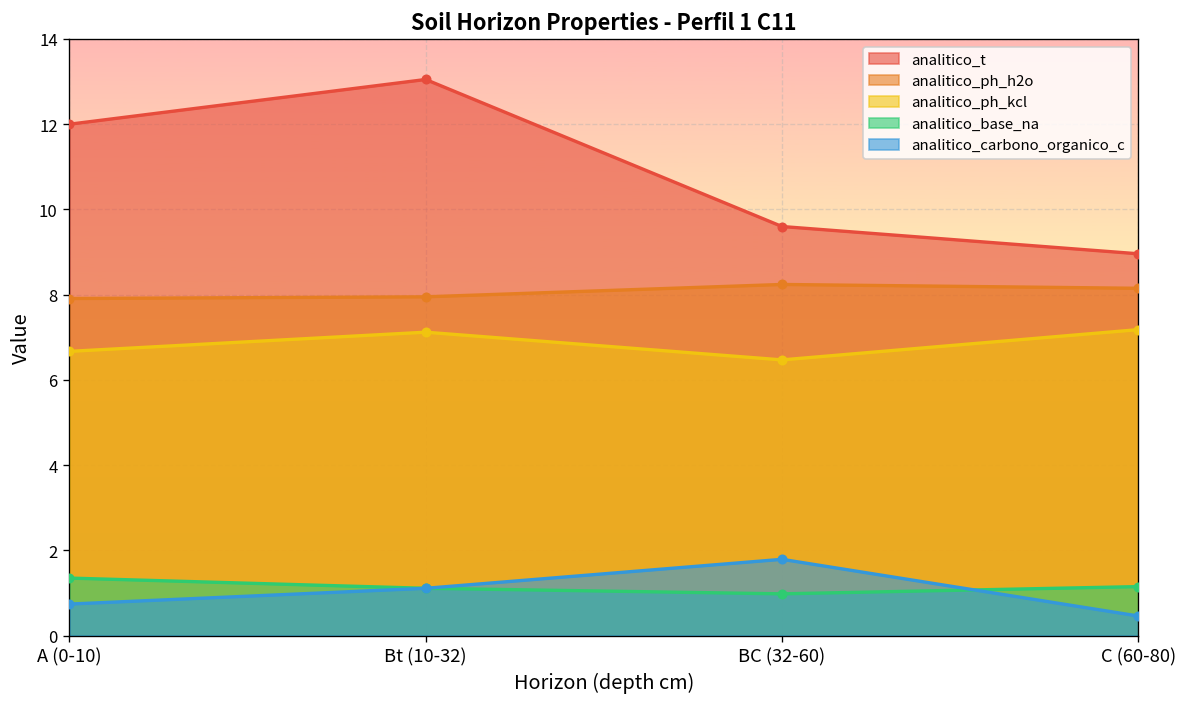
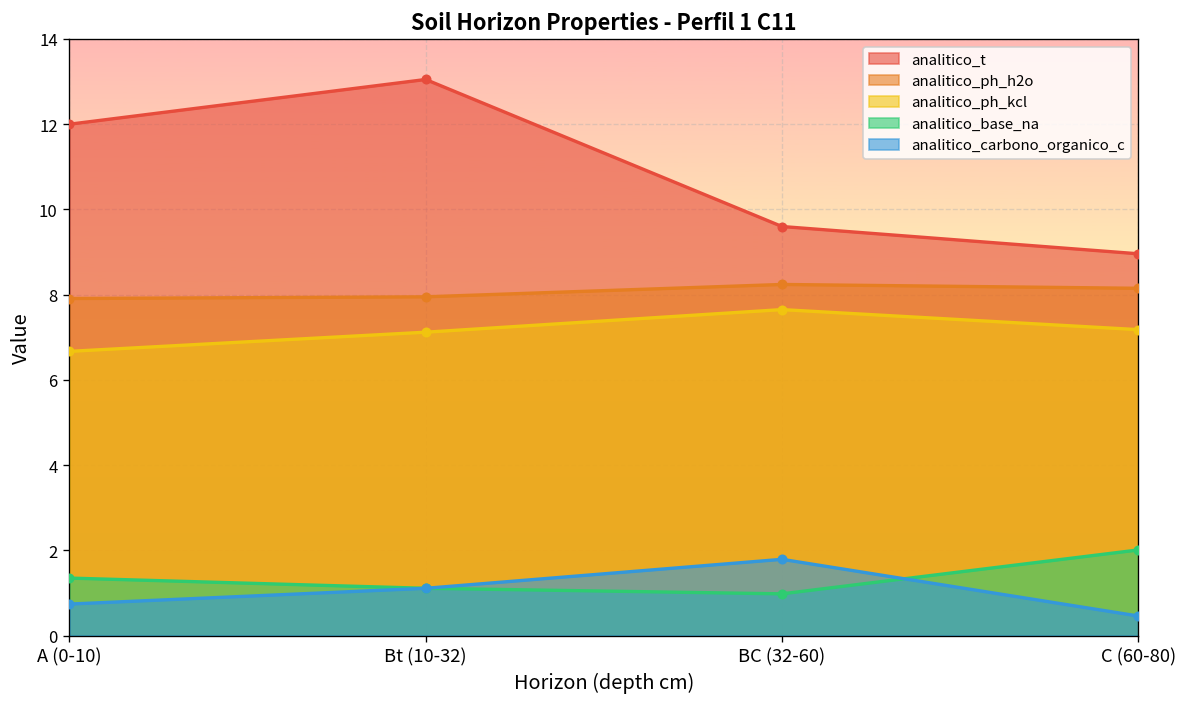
  {
    "analitico_ph_kcl": {
      "A (0-10)": 6.7,
      "Bt (10-32)": 7.1,
-     "BC (32-60)": 6.5,
+     "BC (32-60)": 7.7,
      "C (60-80)": 7.2
    },
    "analitico_base_na": {
      "A (0-10)": 1.4,
      "BC (32-60)": 1.0,
-     "C (60-80)": 1.2
+     "C (60-80)": 2.0
    },
    "analitico_carbono_organico_c": {
      "A (0-10)": 0.7,
      "BC (32-60)": 1.8,
      "C (60-80)": 0.5
    }
  }
